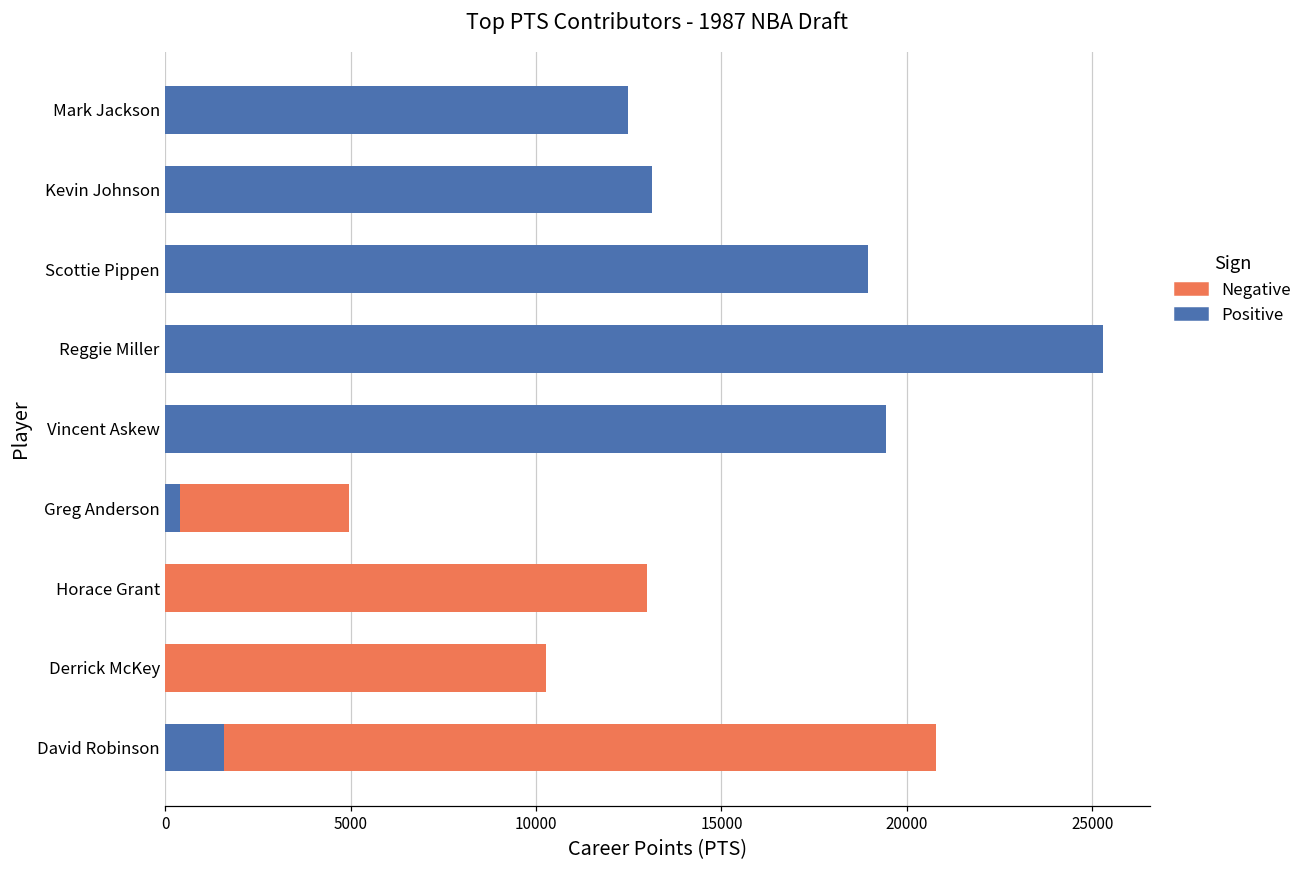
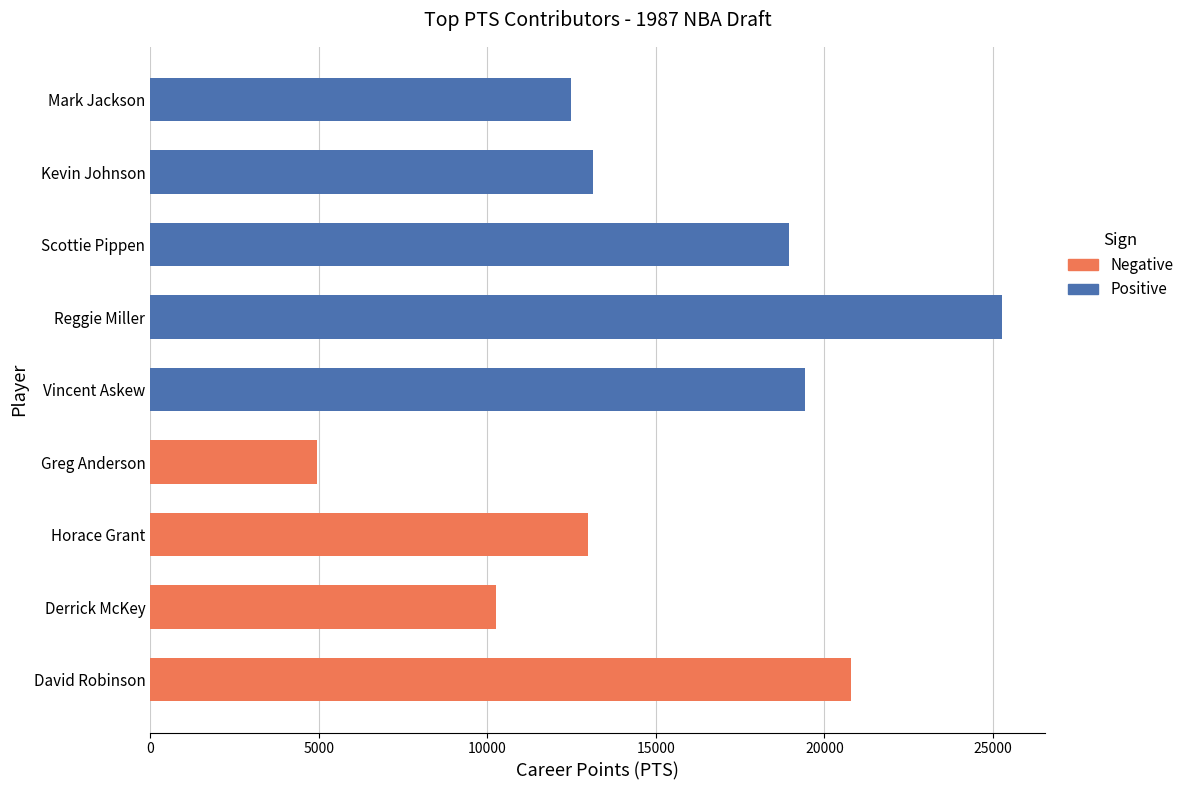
  {
    "Negative": {
      "Kevin Johnson": 0,
      "Scottie Pippen": 0,
      "Greg Anderson": 5000,
      "Horace Grant": 13000,
      "Derrick McKey": 10300,
      "David Robinson": 20800
    },
    "Positive": {
      "Mark Jackson": 12500,
      "Kevin Johnson": 13100,
      "Scottie Pippen": 18900,
      "Reggie Miller": 25300,
      "Vincent Askew": 19400,
-     "Greg Anderson": 400,
+     "Greg Anderson": 0,
      "Horace Grant": 0,
      "Derrick McKey": 0,
-     "David Robinson": 1600
+     "David Robinson": 0
    }
  }
